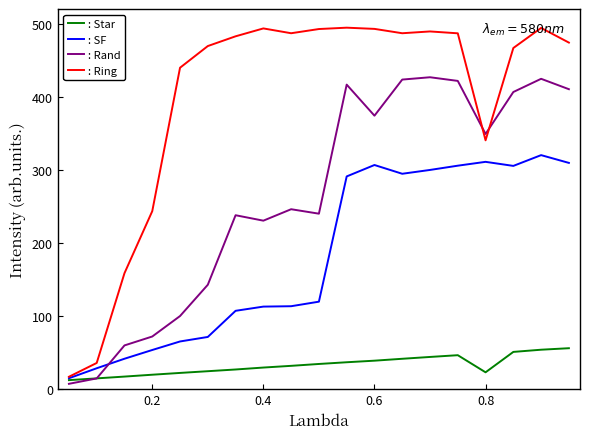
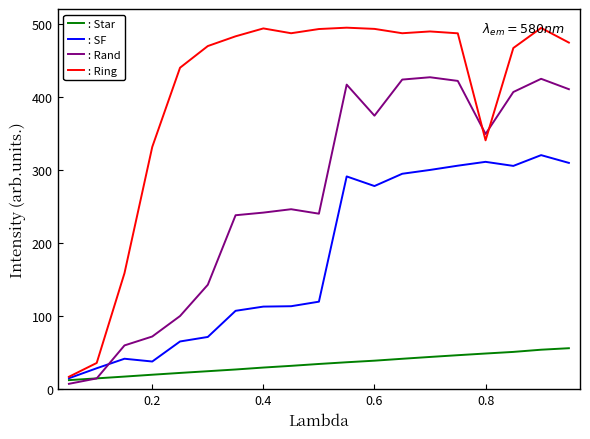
  {
    ": Star": {
      "0.2": 20,
      "0.4": 30,
      "0.6": 40,
-     "0.8": 20
+     "0.8": 50
    },
    ": SF": {
-     "0.2": 50,
+     "0.2": 40,
      "0.4": 110,
-     "0.6": 310,
+     "0.6": 280,
      "0.8": 310
    },
    ": Rand": {
      "0.2": 70,
-     "0.4": 230,
+     "0.4": 240,
      "0.6": 370,
      "0.8": 350
    },
    ": Ring": {
-     "0.2": 240,
+     "0.2": 330,
      "0.4": 490,
      "0.6": 490,
      "0.8": 340
    }
  }
